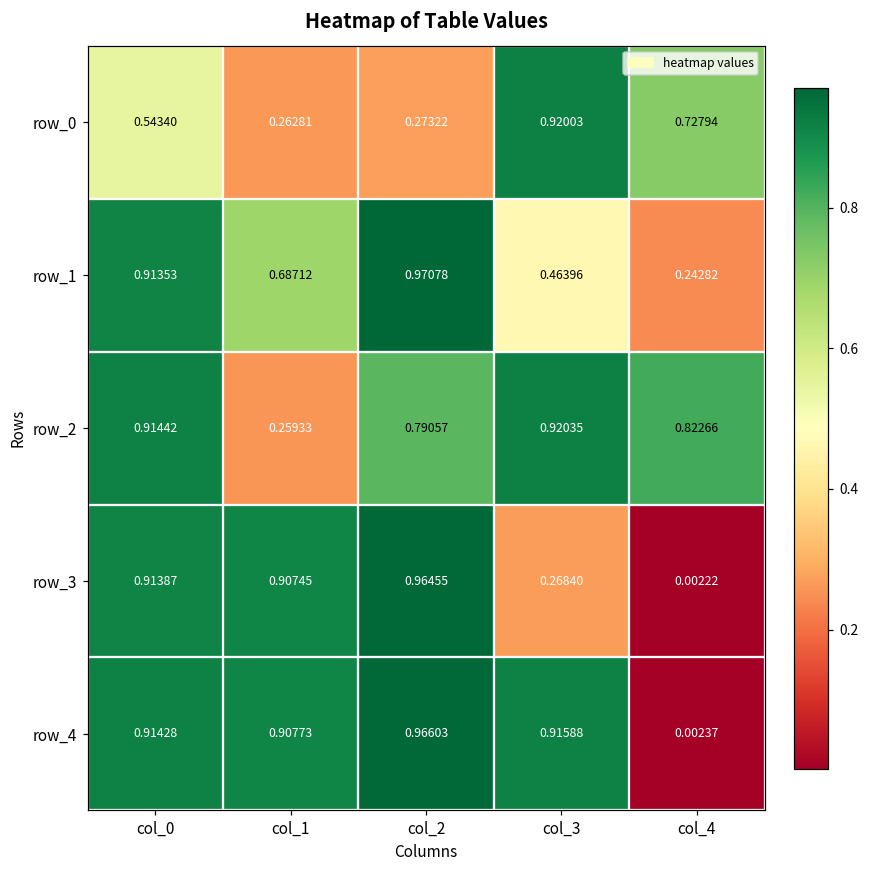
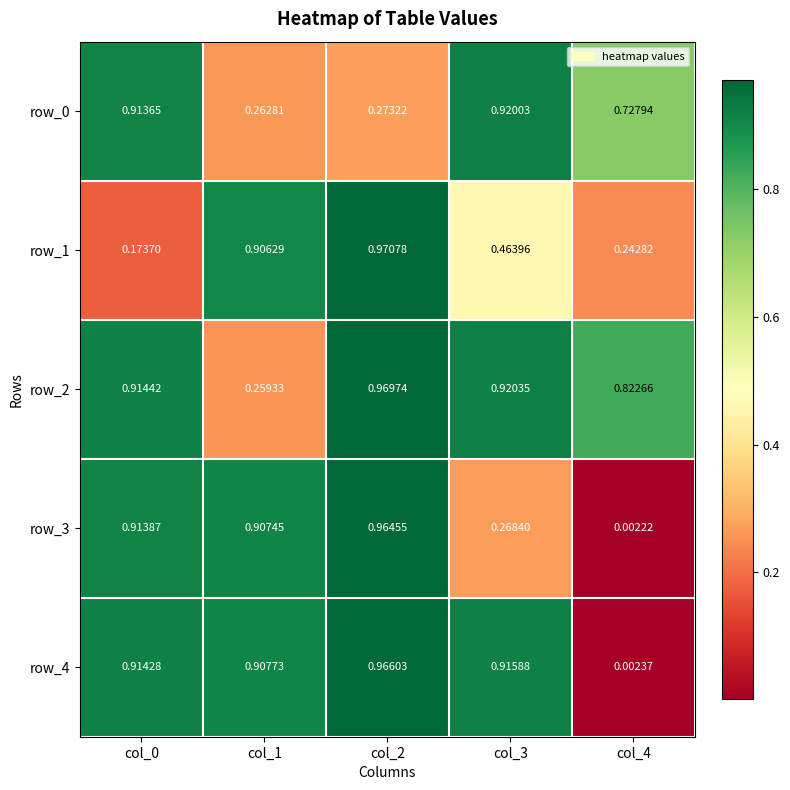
  {
    "row_0": {
-     "col_0": 0.54340,
+     "col_0": 0.91365,
      "col_1": 0.26281,
      "col_2": 0.27322,
      "col_3": 0.92003,
      "col_4": 0.72794
    },
    "row_1": {
-     "col_0": 0.91353,
-     "col_1": 0.68712,
+     "col_0": 0.17370,
+     "col_1": 0.90629,
      "col_2": 0.97078,
      "col_3": 0.46396,
      "col_4": 0.24282
    },
    "row_2": {
      "col_0": 0.91442,
      "col_1": 0.25933,
-     "col_2": 0.79057,
+     "col_2": 0.96974,
      "col_3": 0.92035,
      "col_4": 0.82266
    },
    "row_3": {
      "col_0": 0.91387,
      "col_1": 0.90745,
      "col_2": 0.96455,
      "col_3": 0.26840,
      "col_4": 0.00222
    },
    "row_4": {
      "col_0": 0.91428,
      "col_1": 0.90773,
      "col_2": 0.96603,
      "col_3": 0.91588,
      "col_4": 0.00237
    }
  }
